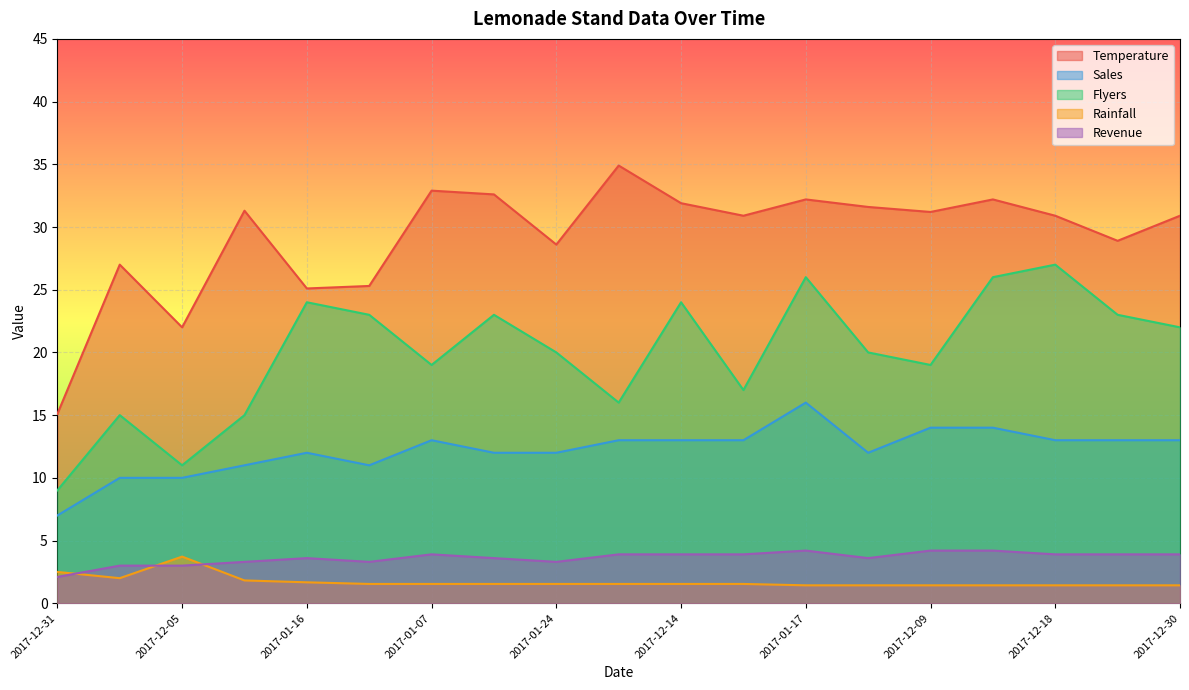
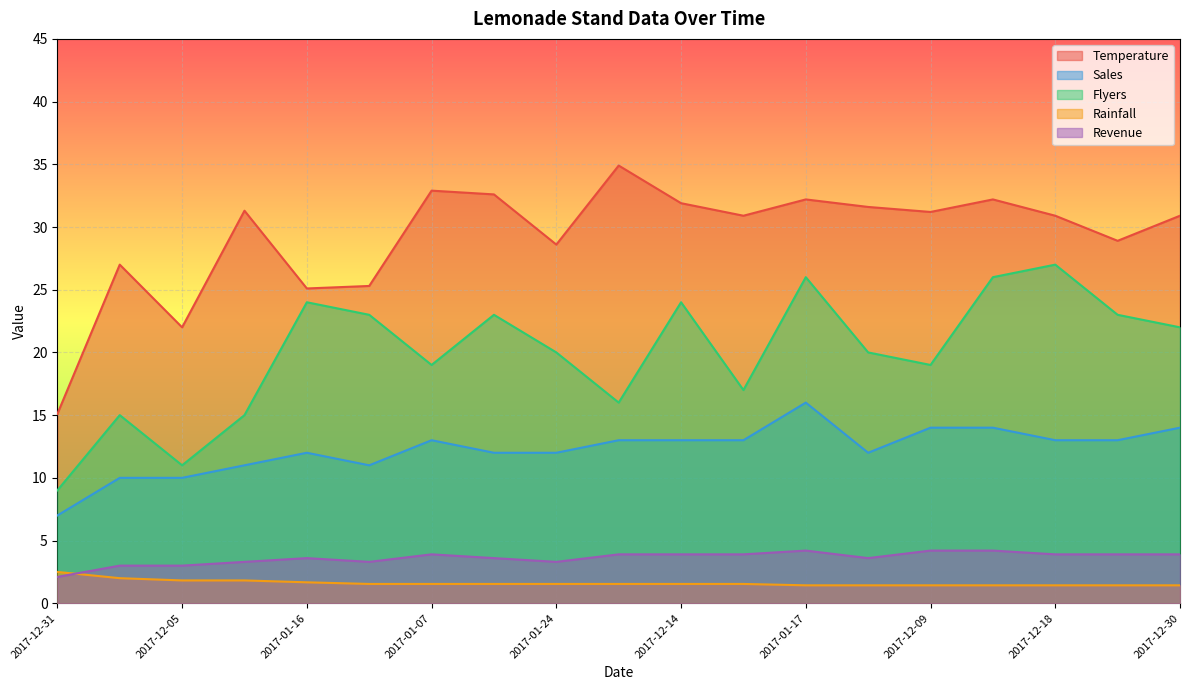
  {
    "Temperature": {
      "2017-12-31": 15.1,
      "2017-12-05": 22.0,
      "2017-01-16": 25.1,
      "2017-01-07": 32.9,
      "2017-01-24": 28.6,
      "2017-12-14": 31.9,
      "2017-01-17": 32.2,
      "2017-12-09": 31.2,
      "2017-12-18": 30.9,
      "2017-12-30": 30.9
    },
    "Sales": {
      "2017-12-31": 7,
      "2017-12-05": 10,
      "2017-01-16": 12,
      "2017-01-07": 13,
      "2017-01-24": 12,
      "2017-12-14": 13,
      "2017-01-17": 16,
      "2017-12-09": 14,
      "2017-12-18": 13,
-     "2017-12-30": 13
+     "2017-12-30": 14
    },
    "Flyers": {
      "2017-12-31": 9.0,
      "2017-12-05": 11.0,
      "2017-01-16": 24.0,
      "2017-01-07": 19.0,
      "2017-01-24": 20.0,
      "2017-12-14": 24.0,
      "2017-01-17": 26.0,
      "2017-12-09": 19.0,
      "2017-12-18": 27.0,
      "2017-12-30": 22.0
    },
    "Rainfall": {
      "2017-12-31": 2.5,
-     "2017-12-05": 3.7,
+     "2017-12-05": 1.8,
      "2017-01-16": 1.7,
      "2017-01-07": 1.5,
      "2017-01-24": 1.5,
      "2017-12-14": 1.5,
      "2017-01-17": 1.4,
      "2017-12-09": 1.4,
      "2017-12-18": 1.4,
      "2017-12-30": 1.4
    },
    "Revenue": {
      "2017-12-31": 2.1,
      "2017-12-05": 3.0,
      "2017-01-16": 3.6,
      "2017-01-07": 3.9,
      "2017-01-24": 3.3,
      "2017-12-14": 3.9,
      "2017-01-17": 4.2,
      "2017-12-09": 4.2,
      "2017-12-18": 3.9,
      "2017-12-30": 3.9
    }
  }
